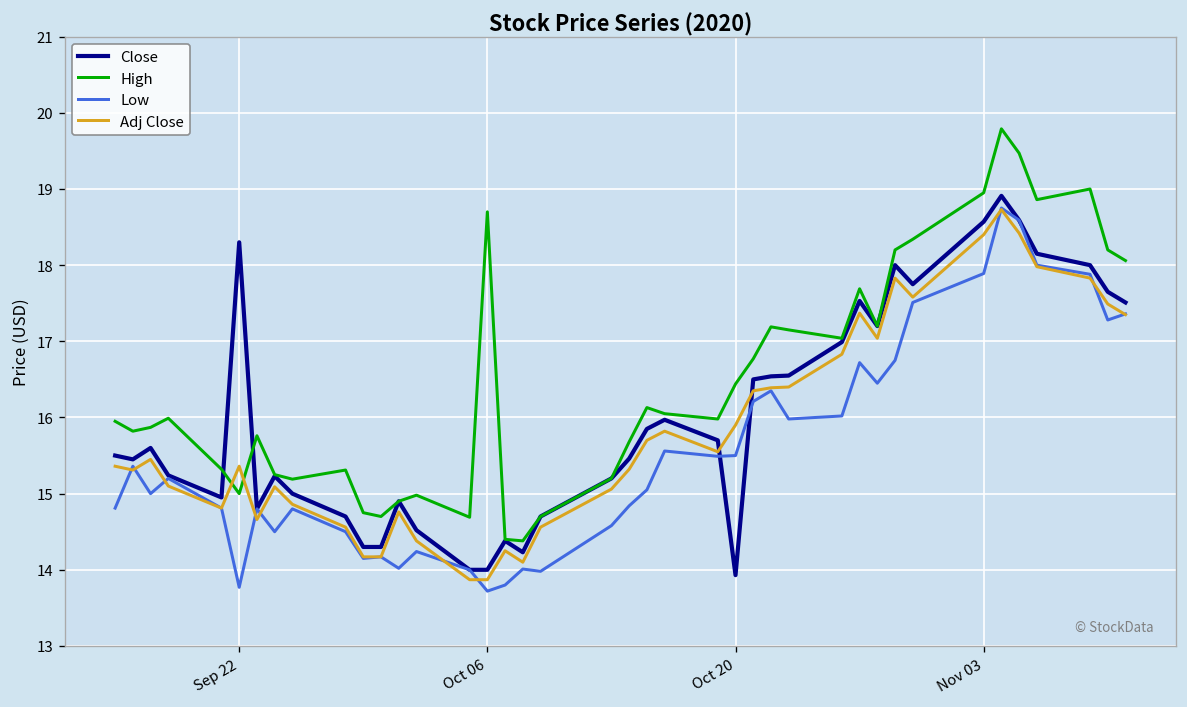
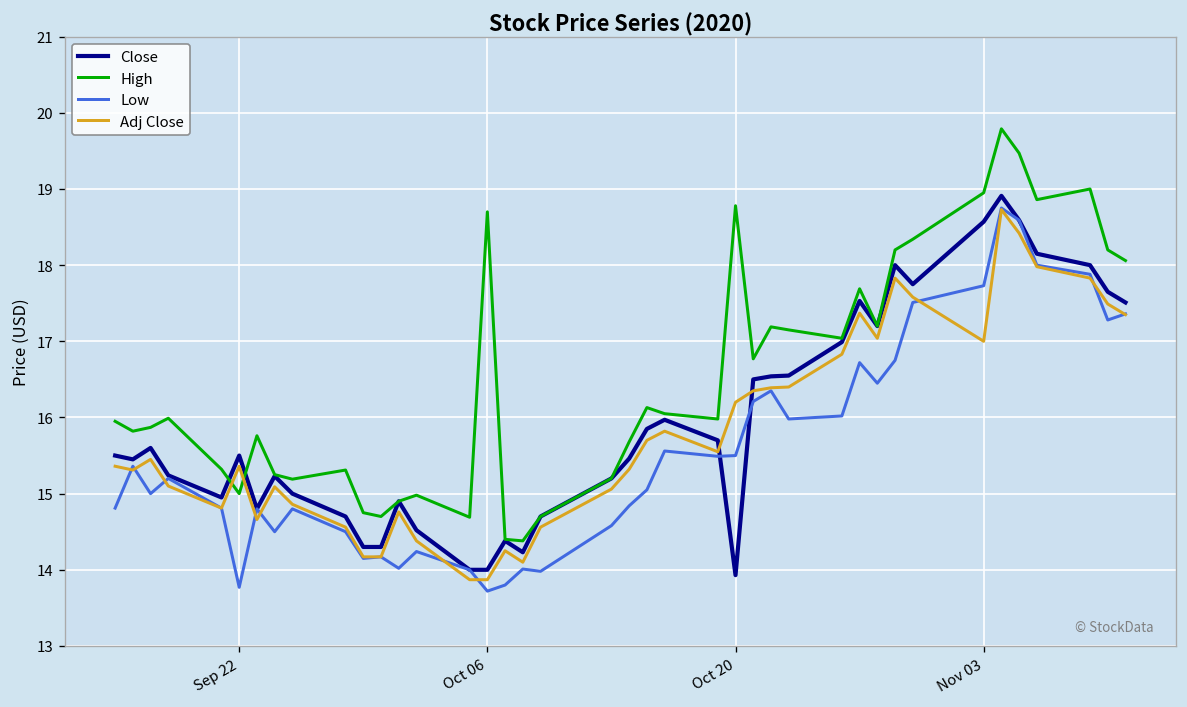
  {
    "Close": {
-     "Sep 22": 18.3,
+     "Sep 22": 15.5,
      "Oct 06": 14.0,
      "Oct 20": 13.9,
      "Nov 03": 18.6
    },
    "High": {
      "Sep 22": 15.0,
      "Oct 06": 18.7,
-     "Oct 20": 16.4,
+     "Oct 20": 18.8,
      "Nov 03": 19.0
    },
    "Low": {
      "Sep 22": 13.8,
      "Oct 06": 13.7,
      "Oct 20": 15.5,
-     "Nov 03": 17.9
+     "Nov 03": 17.7
    },
    "Adj Close": {
      "Sep 22": 15.4,
      "Oct 06": 13.9,
-     "Oct 20": 15.9,
-     "Nov 03": 18.4
+     "Oct 20": 16.2,
+     "Nov 03": 17.0
    }
  }
